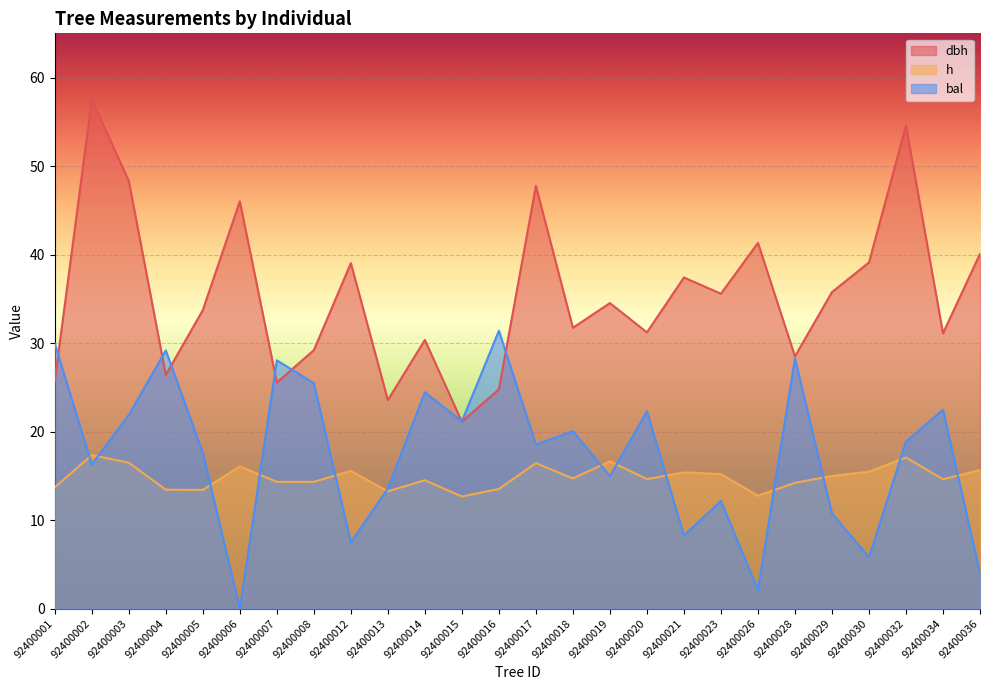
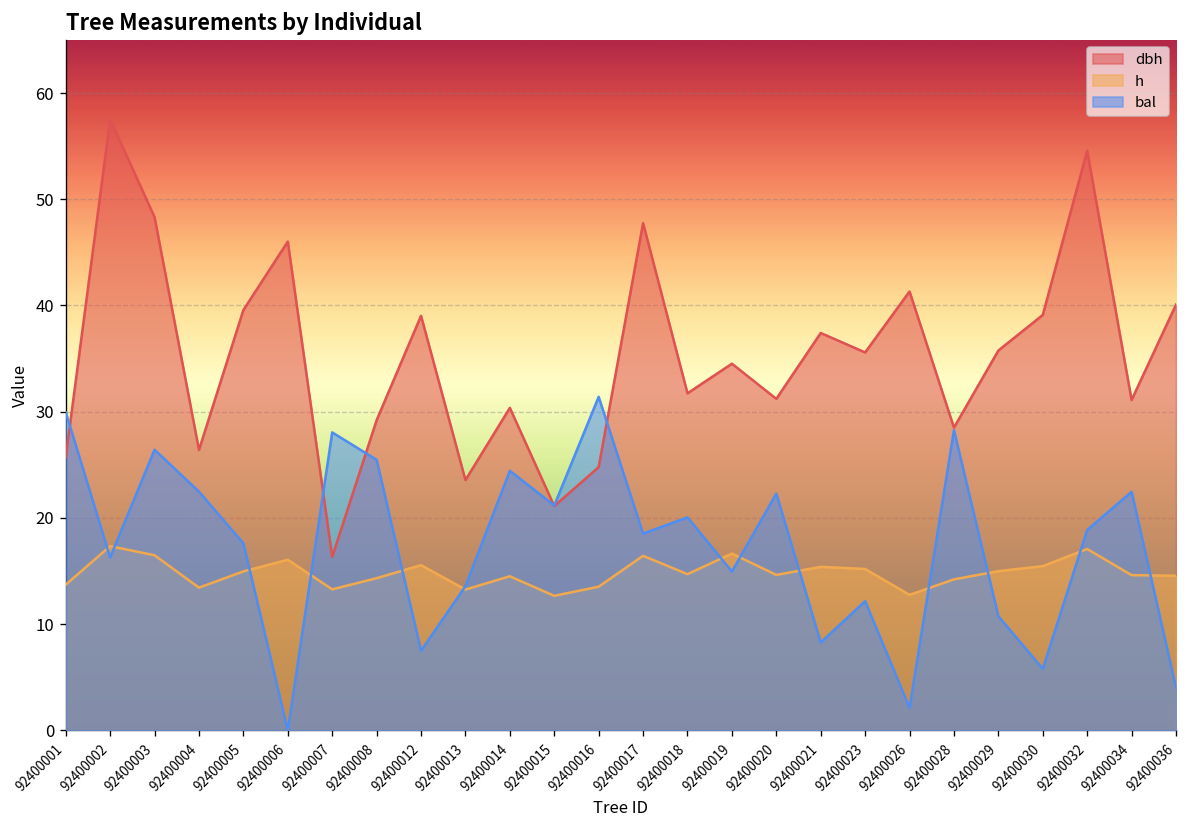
  {
    "dbh": {
      "92400001": 26,
      "92400002": 58,
      "92400003": 48,
      "92400004": 26,
-     "92400005": 34,
+     "92400005": 40,
      "92400006": 46,
-     "92400007": 26,
+     "92400007": 16,
      "92400008": 29,
      "92400012": 39,
      "92400013": 24,
      "92400014": 30,
      "92400016": 25,
      "92400017": 48,
      "92400018": 32,
      "92400019": 35,
      "92400020": 31,
      "92400021": 37,
      "92400023": 36,
      "92400026": 41,
      "92400029": 36,
      "92400030": 39,
      "92400032": 55,
      "92400034": 31,
      "92400036": 40
    },
    "h": {
      "92400001": 14,
      "92400002": 17,
      "92400003": 16,
      "92400004": 13,
-     "92400005": 13,
+     "92400005": 15,
      "92400006": 16,
-     "92400007": 14,
+     "92400007": 13,
      "92400008": 14,
      "92400012": 16,
      "92400013": 13,
      "92400014": 15,
      "92400015": 13,
      "92400016": 14,
      "92400017": 16,
      "92400018": 15,
      "92400019": 17,
      "92400020": 15,
      "92400021": 15,
      "92400023": 15,
      "92400026": 13,
      "92400028": 14,
      "92400029": 15,
      "92400030": 15,
      "92400032": 17,
      "92400034": 15,
-     "92400036": 16
+     "92400036": 15
    },
    "bal": {
      "92400001": 30,
      "92400002": 16,
-     "92400003": 22,
-     "92400004": 29,
+     "92400003": 26,
+     "92400004": 22,
      "92400005": 18,
      "92400006": 0,
      "92400007": 28,
      "92400008": 25,
      "92400012": 7,
      "92400013": 14,
      "92400014": 24,
      "92400016": 31,
      "92400017": 19,
      "92400018": 20,
      "92400019": 15,
      "92400020": 22,
      "92400021": 8,
      "92400023": 12,
      "92400026": 2,
      "92400029": 11,
      "92400030": 6,
      "92400032": 19,
      "92400034": 22,
      "92400036": 4
    }
  }
